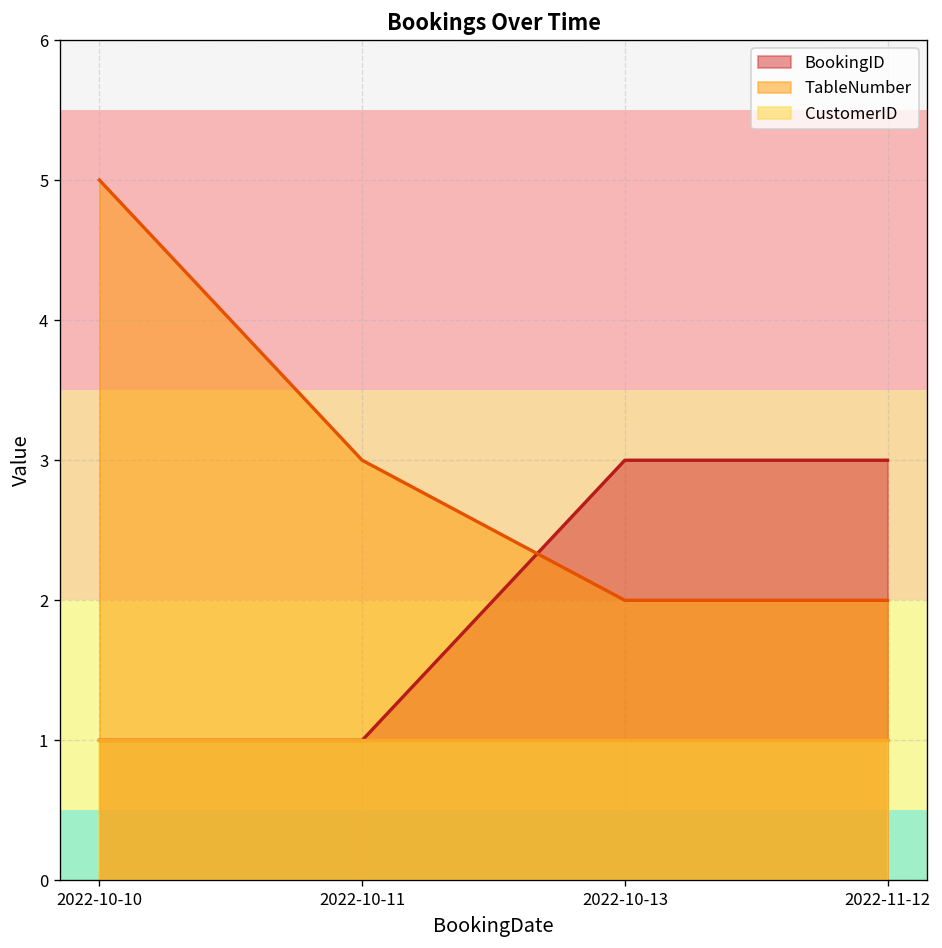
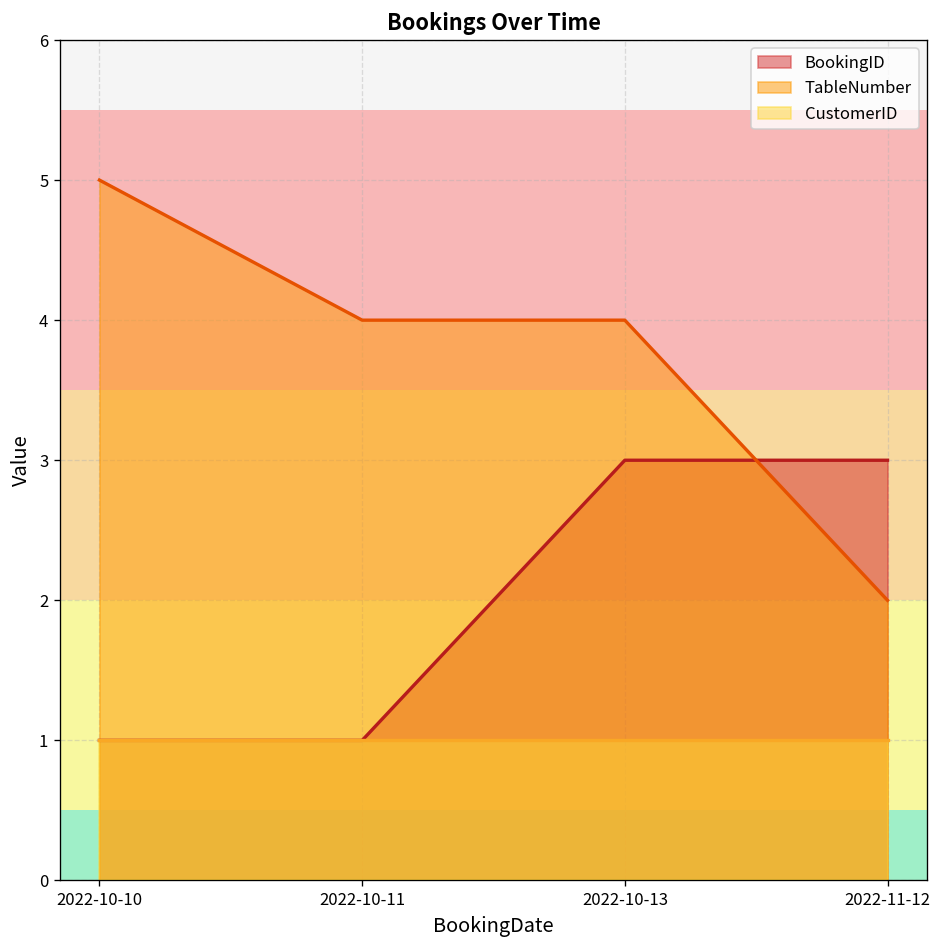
  {
    "BookingID": {
      "2022-10-13": 3,
      "2022-11-12": 3
    },
    "TableNumber": {
      "2022-10-10": 5,
-     "2022-10-11": 3,
-     "2022-10-13": 2,
+     "2022-10-11": 4,
+     "2022-10-13": 4,
      "2022-11-12": 2
    },
    "CustomerID": {
      "2022-10-13": 1,
      "2022-11-12": 1
    }
  }
